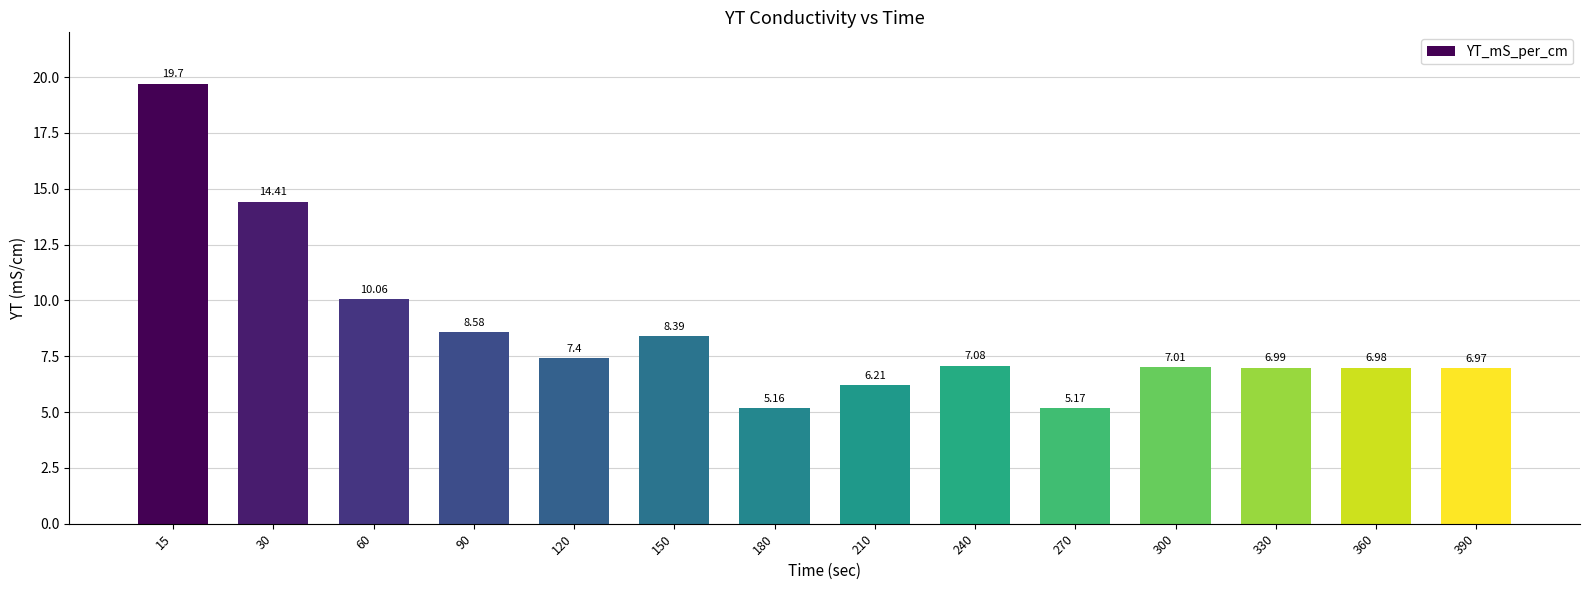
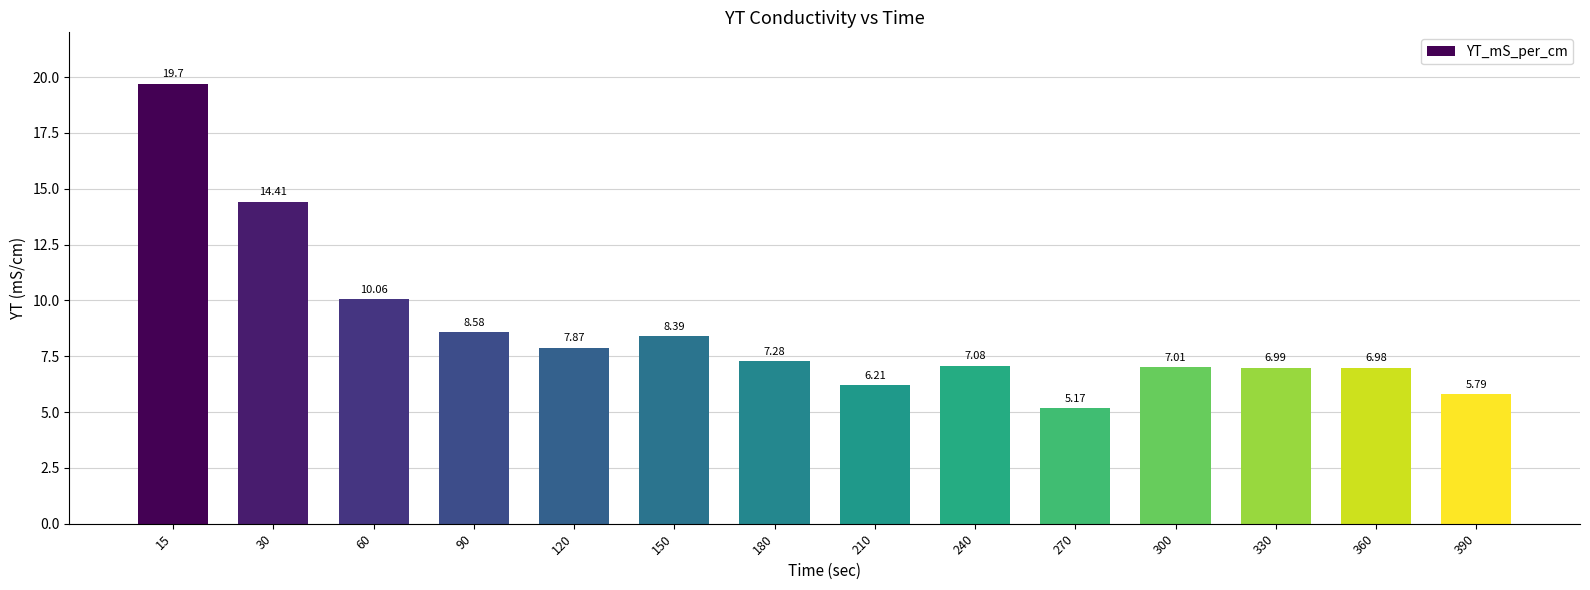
  {
    "15": 19.7,
    "30": 14.41,
    "60": 10.06,
    "90": 8.58,
-   "120": 7.4,
+   "120": 7.87,
    "150": 8.39,
-   "180": 5.16,
+   "180": 7.28,
    "210": 6.21,
    "240": 7.08,
    "270": 5.17,
    "300": 7.01,
    "330": 6.99,
    "360": 6.98,
-   "390": 6.97
+   "390": 5.79
  }
